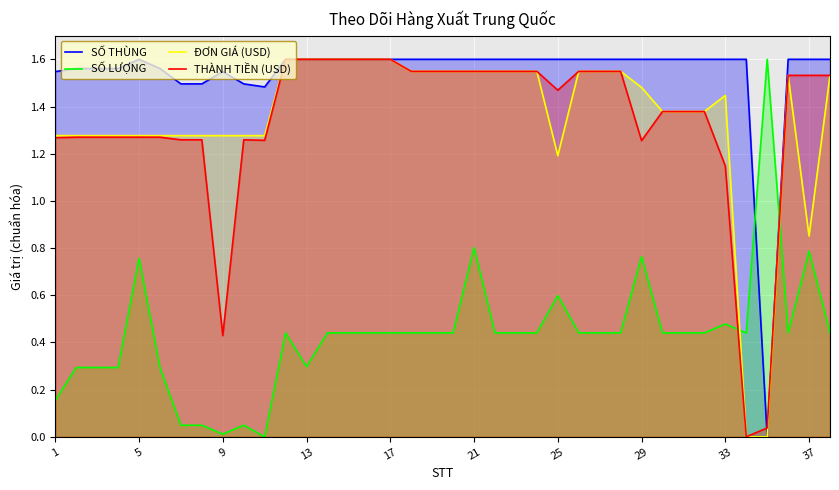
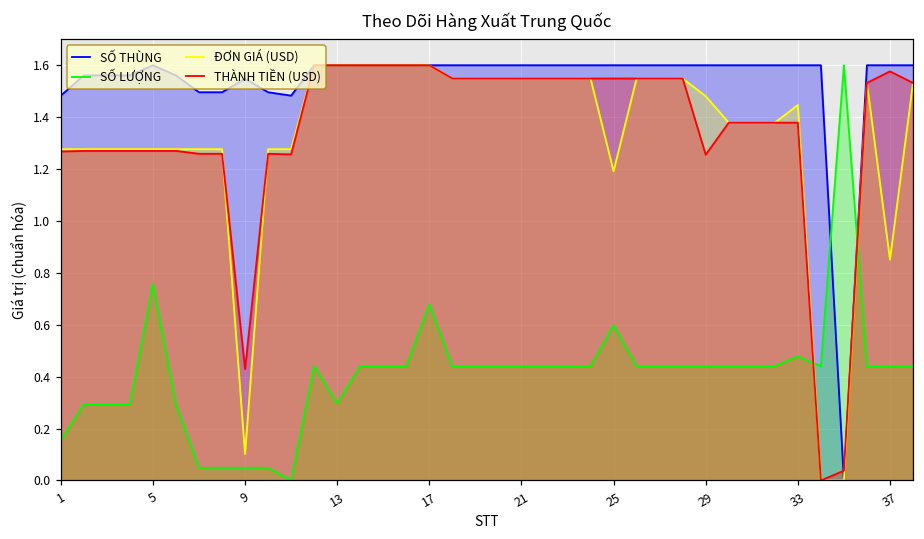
  {
    "SỐ THÙNG": {
-     "1": 1.55,
+     "1": 1.48,
      "21": 1.60,
      "25": 1.60,
      "29": 1.60,
      "33": 1.60,
      "37": 1.60
    },
    "SỐ LƯỢNG": {
      "1": 0.15,
      "5": 0.76,
-     "9": 0.01,
+     "9": 0.05,
      "13": 0.30,
-     "17": 0.44,
-     "21": 0.80,
+     "17": 0.68,
+     "21": 0.44,
      "25": 0.60,
-     "29": 0.76,
+     "29": 0.44,
      "33": 0.48,
-     "37": 0.79
+     "37": 0.44
    },
    "ĐƠN GIÁ (USD)": {
-     "9": 1.28,
+     "9": 0.10,
      "25": 1.19,
      "29": 1.48,
      "33": 1.45,
      "37": 0.85
    },
    "THÀNH TIỀN (USD)": {
      "9": 0.43,
-     "25": 1.47,
+     "25": 1.55,
      "29": 1.26,
-     "33": 1.15,
-     "37": 1.53
+     "33": 1.38,
+     "37": 1.58
    }
  }
